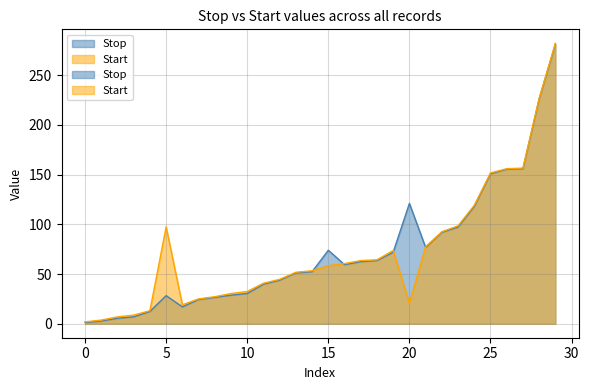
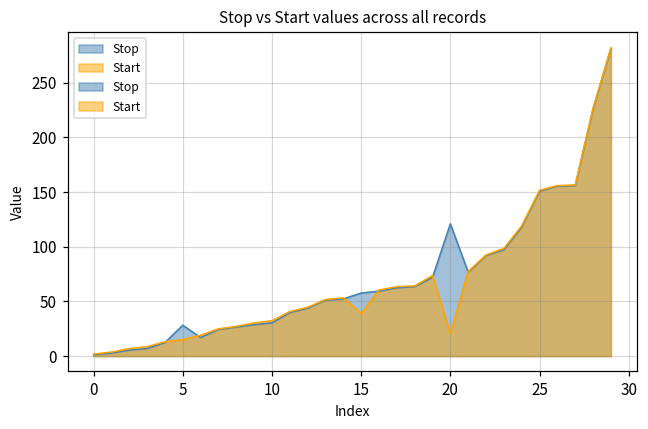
  {
    "Stop": {
      "5": 30,
-     "15": 70,
+     "15": 60,
      "20": 120
    },
    "Start": {
-     "5": 100,
-     "15": 60,
+     "5": 20,
+     "15": 40,
      "20": 20
    }
  }
